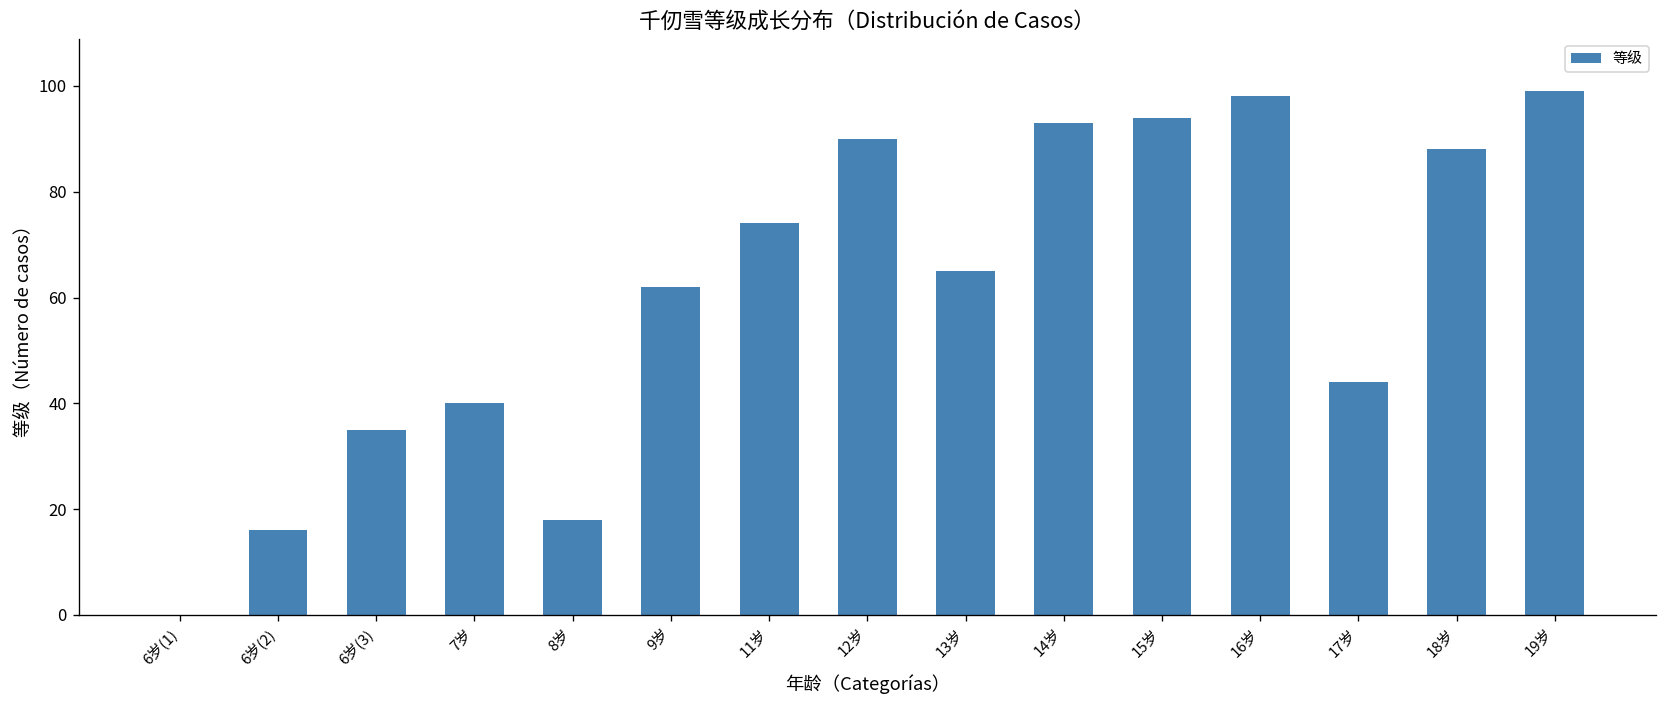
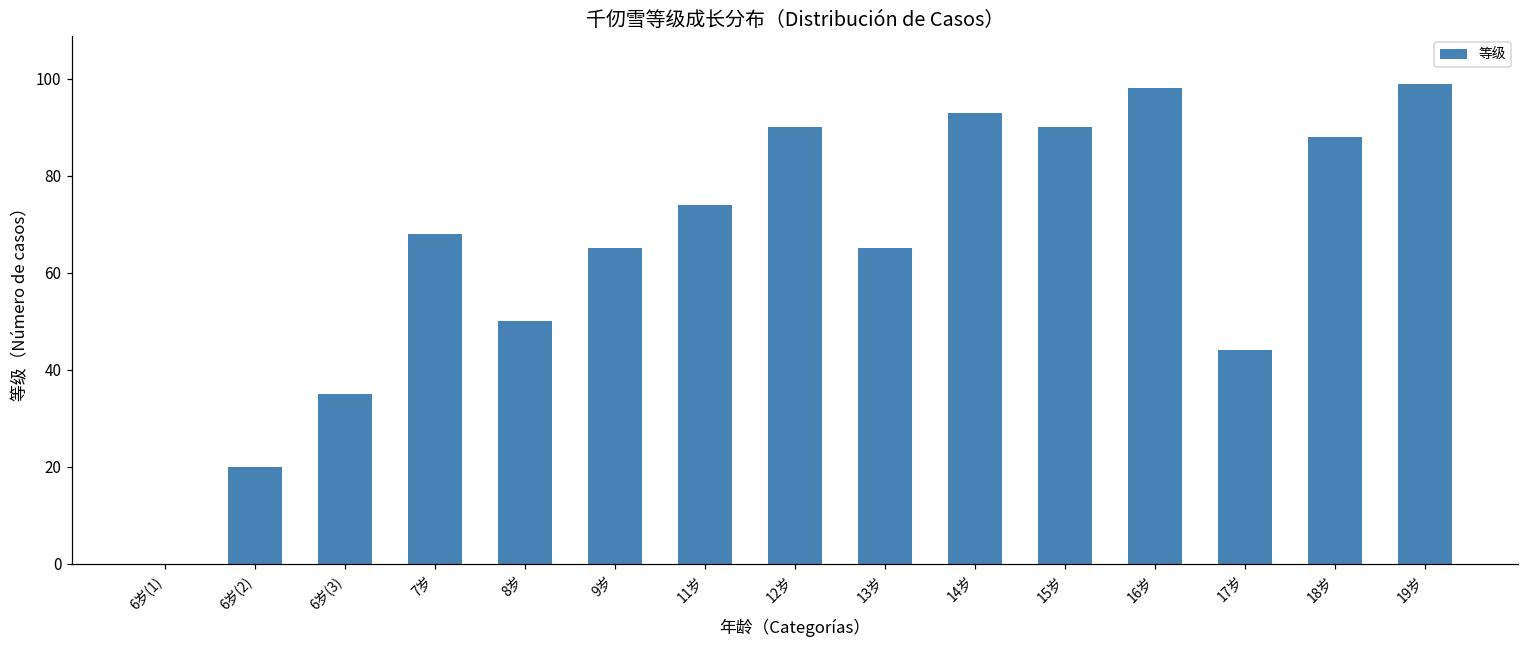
  {
    "6岁(1)": 0,
-   "6岁(2)": 16,
+   "6岁(2)": 20,
    "6岁(3)": 35,
-   "7岁": 40,
-   "8岁": 18,
-   "9岁": 62,
+   "7岁": 68,
+   "8岁": 50,
+   "9岁": 65,
    "11岁": 74,
    "12岁": 90,
    "13岁": 65,
    "14岁": 93,
-   "15岁": 94,
+   "15岁": 90,
    "16岁": 98,
    "17岁": 44,
    "18岁": 88,
    "19岁": 99
  }
